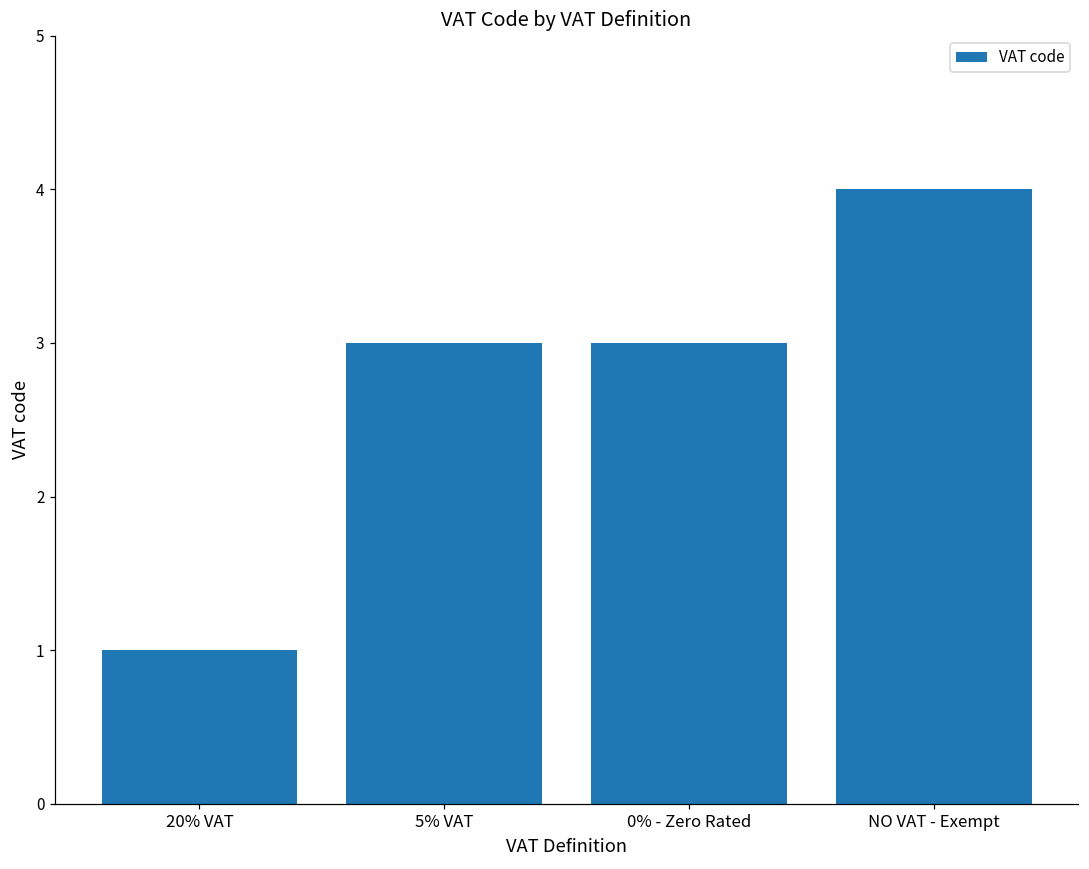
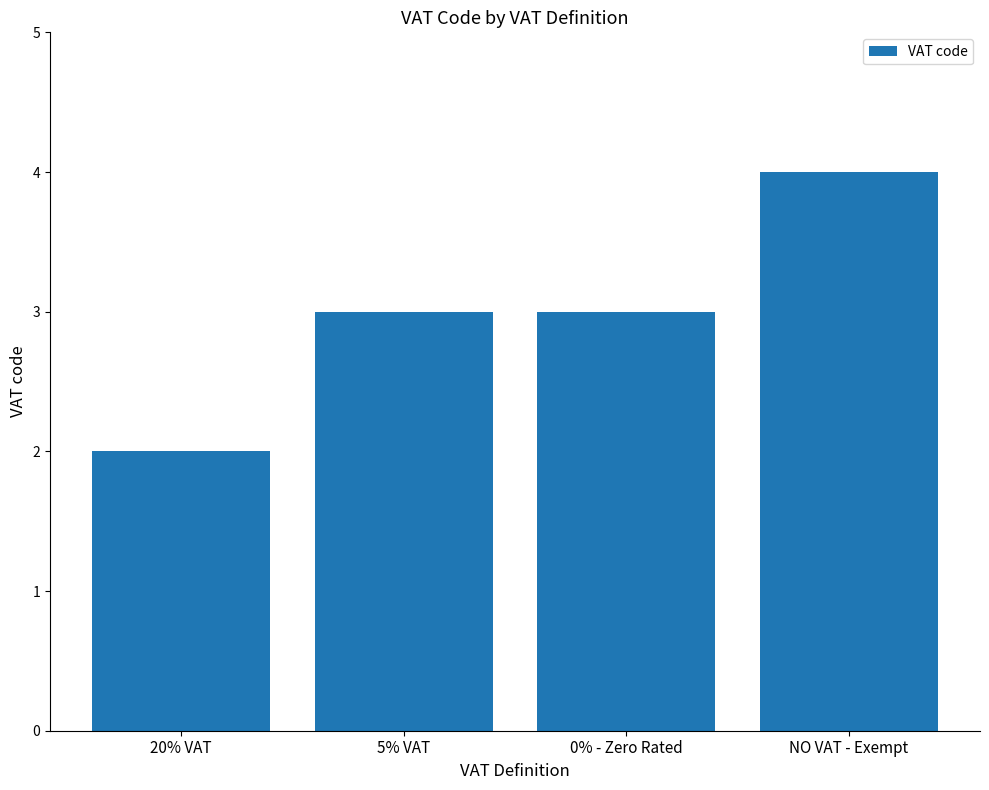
  {
-   "20% VAT": 1,
+   "20% VAT": 2,
    "5% VAT": 3,
    "0% - Zero Rated": 3,
    "NO VAT - Exempt": 4
  }
